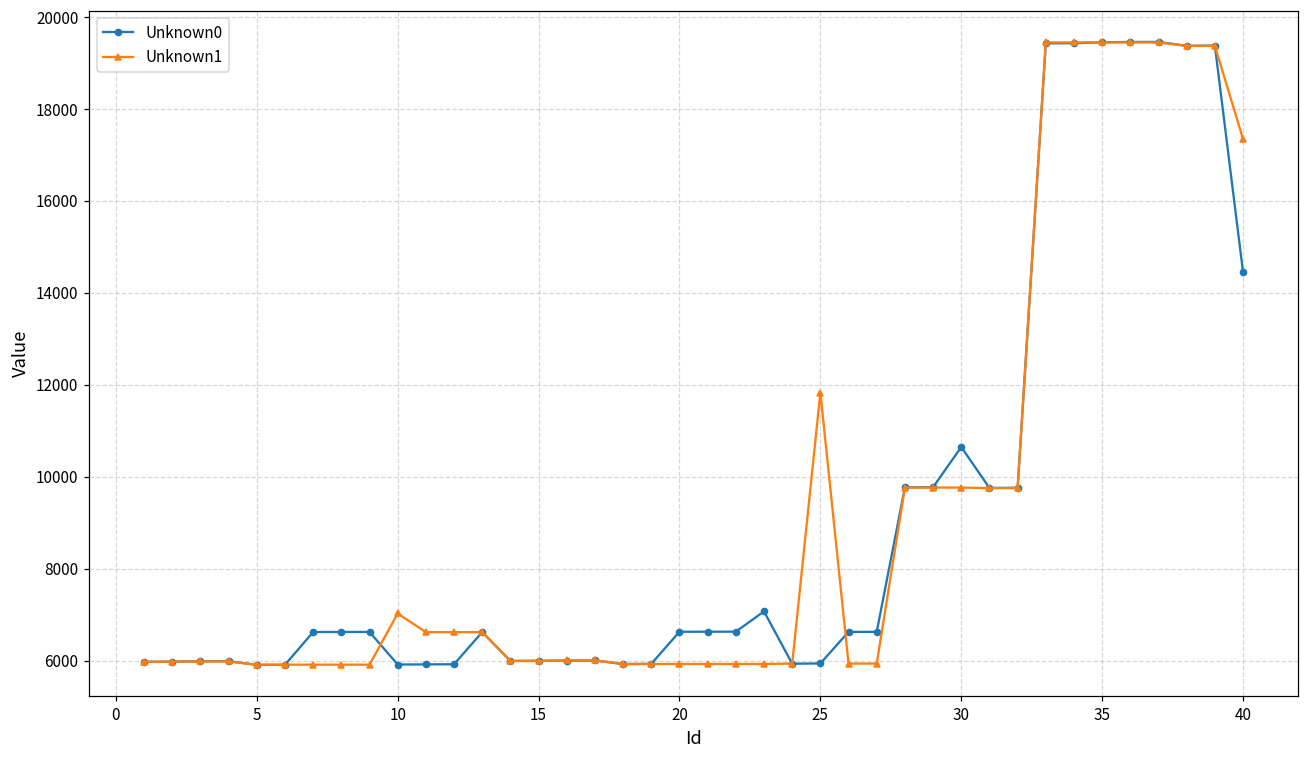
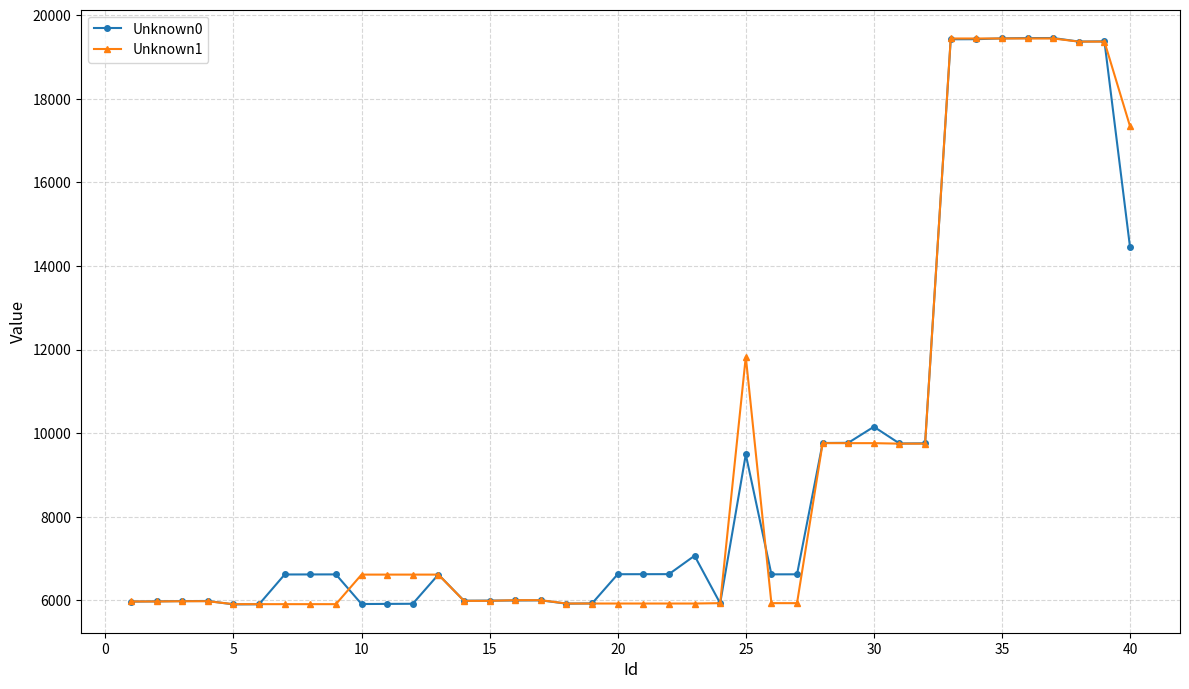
  {
    "Unknown0": {
      "10": 5900,
      "20": 6600,
-     "25": 5900,
-     "30": 10600,
+     "25": 9500,
+     "30": 10200,
      "40": 14400
    },
    "Unknown1": {
-     "10": 7000,
+     "10": 6600,
      "20": 5900,
      "25": 11800,
      "30": 9800,
      "40": 17300
    }
  }
